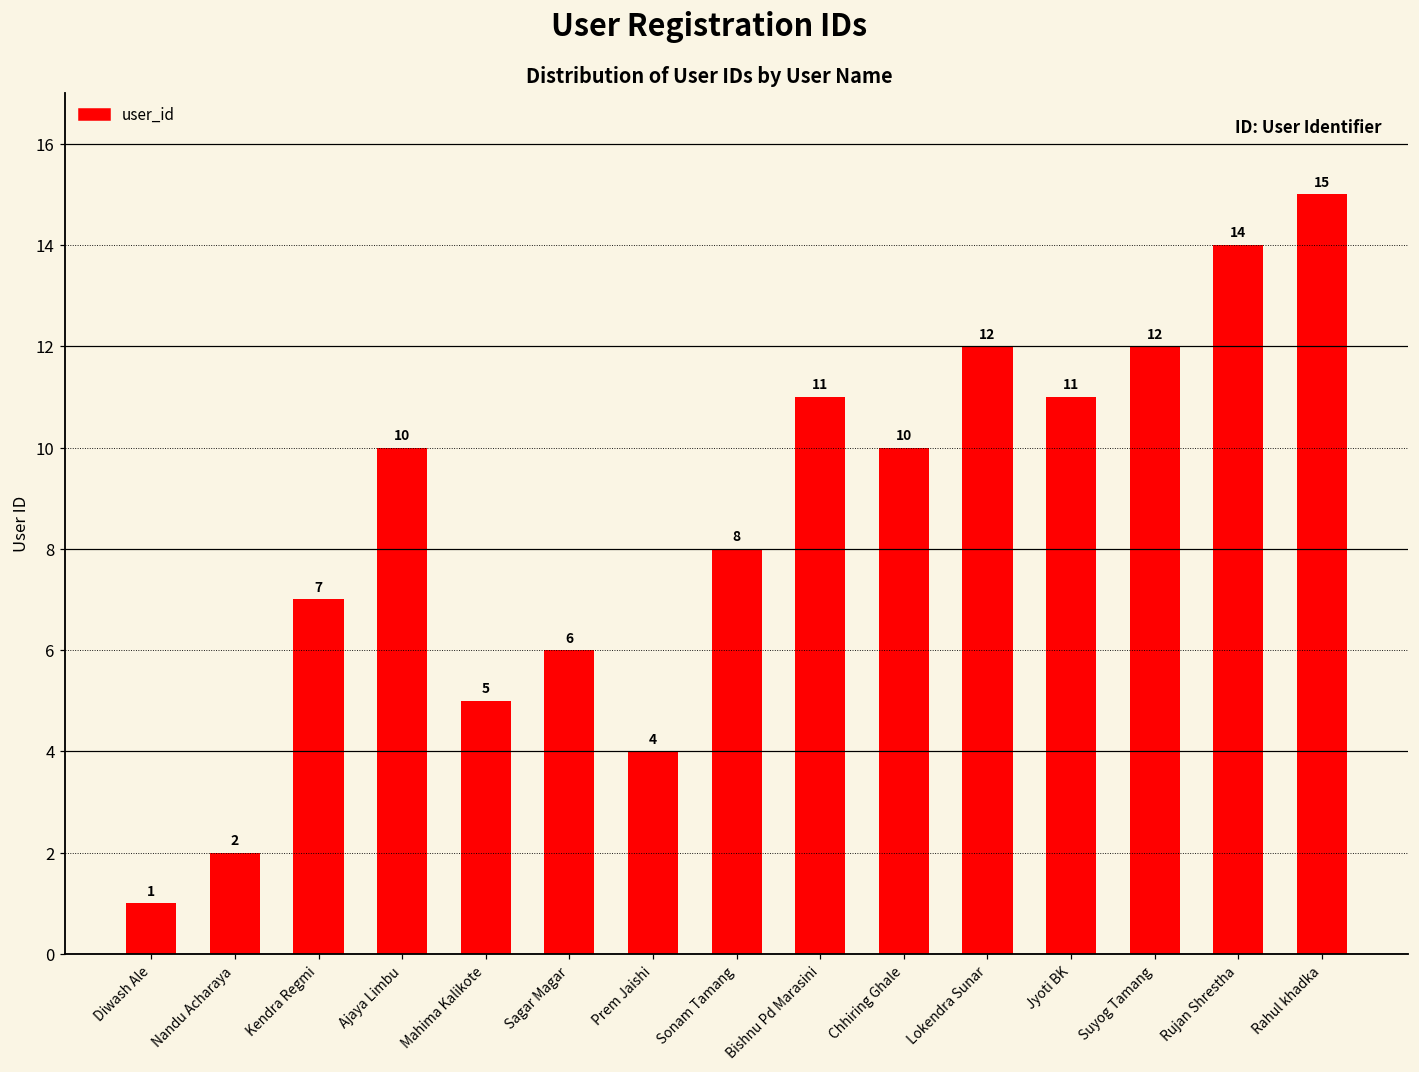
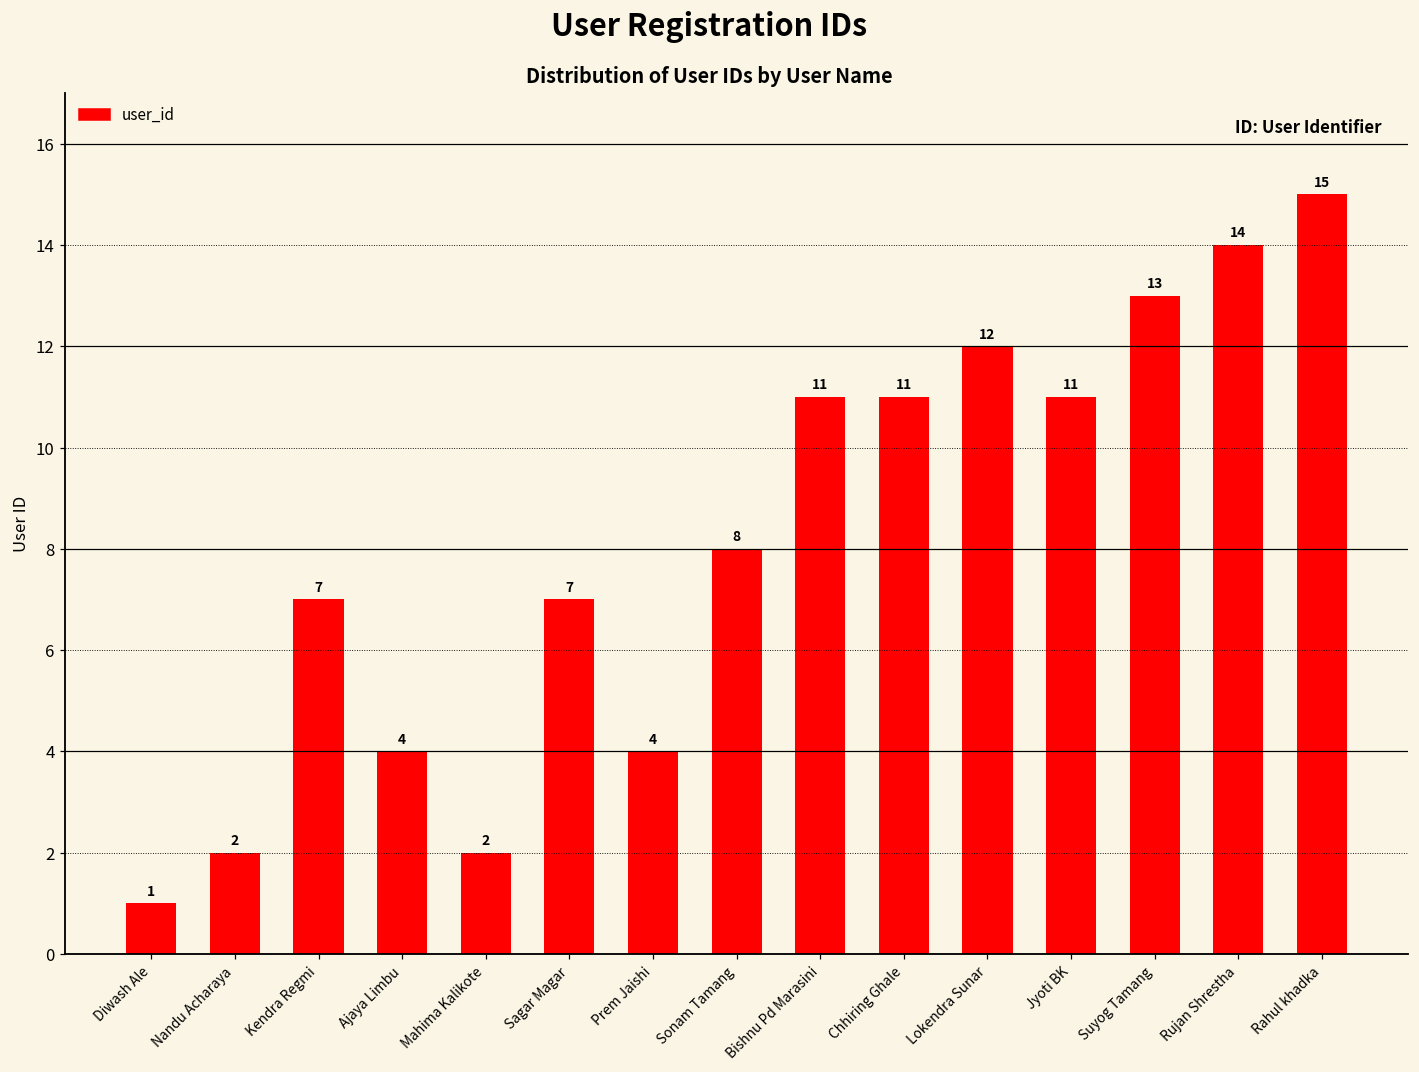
  {
    "Diwash Ale": 1,
    "Nandu Acharaya": 2,
    "Kendra Regmi": 7,
-   "Ajaya Limbu": 10,
-   "Mahima Kalikote": 5,
-   "Sagar Magar": 6,
+   "Ajaya Limbu": 4,
+   "Mahima Kalikote": 2,
+   "Sagar Magar": 7,
    "Prem Jaishi": 4,
    "Sonam Tamang": 8,
    "Bishnu Pd Marasini": 11,
-   "Chhiring Ghale": 10,
+   "Chhiring Ghale": 11,
    "Lokendra Sunar": 12,
    "Jyoti BK": 11,
-   "Suyog Tamang": 12,
+   "Suyog Tamang": 13,
    "Rujan Shrestha": 14,
    "Rahul khadka": 15
  }
